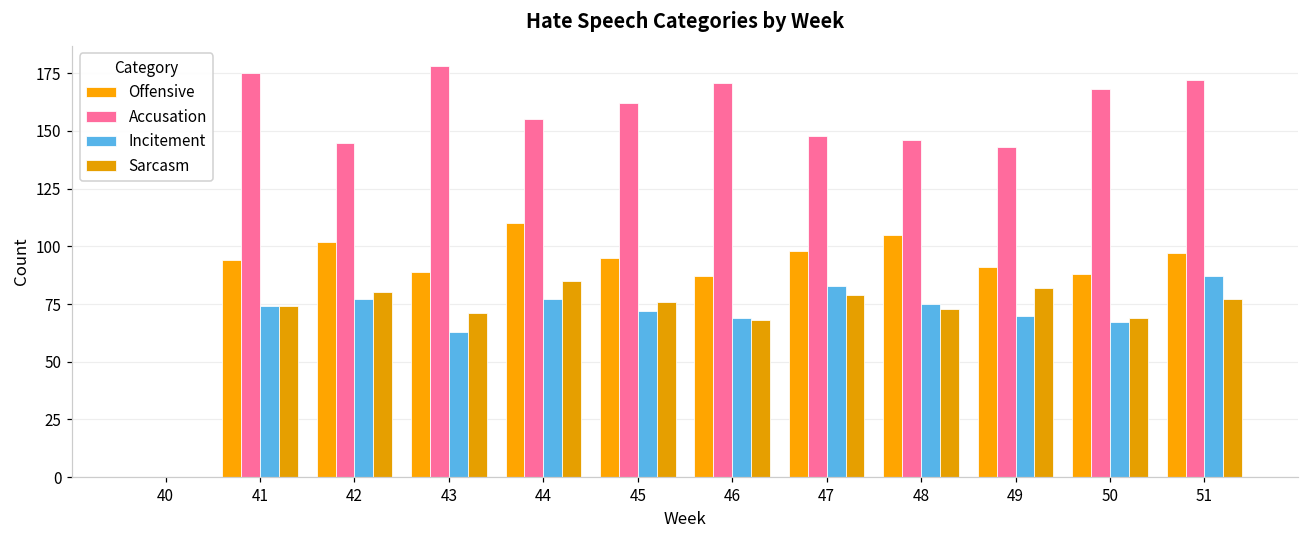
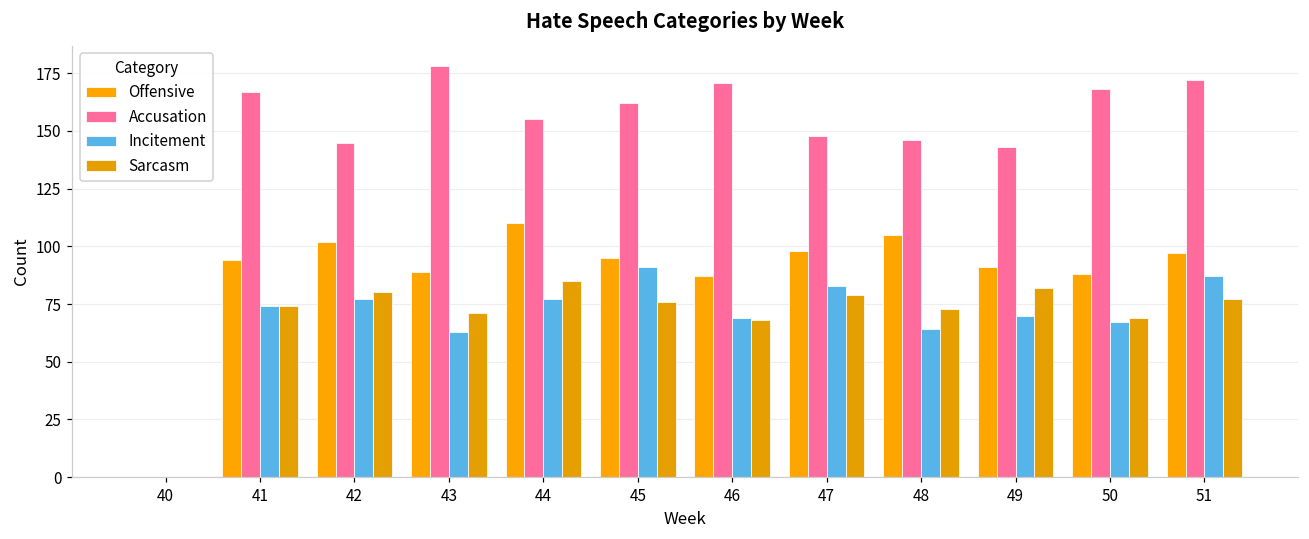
  {
    "Accusation": {
      "40": 0,
-     "41": 175,
+     "41": 167,
      "42": 145,
      "43": 178,
      "44": 155,
      "45": 162,
      "46": 171,
      "47": 148,
      "48": 146,
      "49": 143,
      "50": 168,
      "51": 172
    },
    "Incitement": {
      "40": 0,
      "41": 74,
      "42": 77,
      "43": 63,
      "44": 77,
-     "45": 72,
+     "45": 91,
      "46": 69,
      "47": 83,
-     "48": 75,
+     "48": 64,
      "49": 70,
      "50": 67,
      "51": 87
    }
  }
